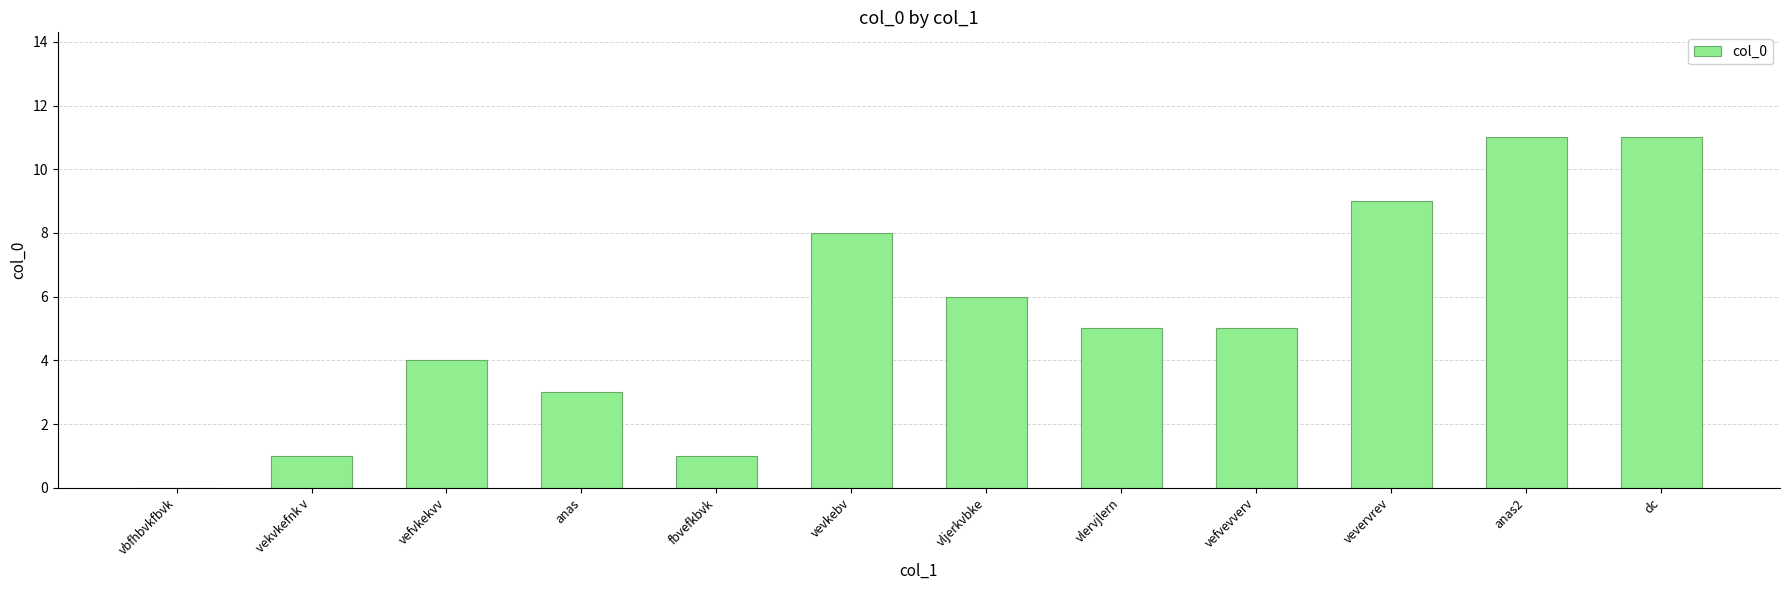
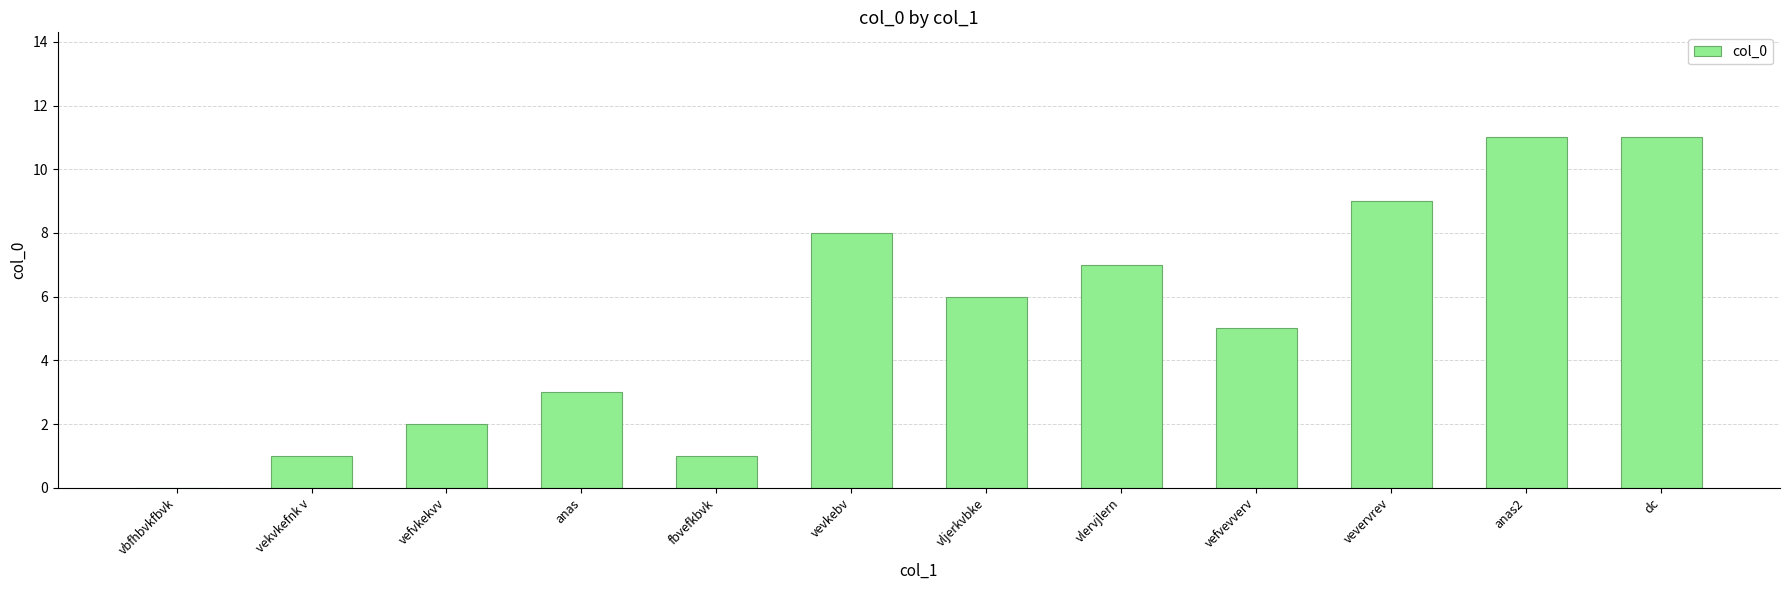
  {
    "vbfhbvkfbvk": 0,
    "vekvkefnk v": 1,
-   "vefvkekvv": 4,
+   "vefvkekvv": 2,
    "anas": 3,
    "fbvefkbvk": 1,
    "vevkebv": 8,
    "vljerkvbke": 6,
-   "vlervjlern": 5,
+   "vlervjlern": 7,
    "vefvevverv": 5,
    "vevervrev": 9,
    "anas2": 11,
    "dc": 11
  }
